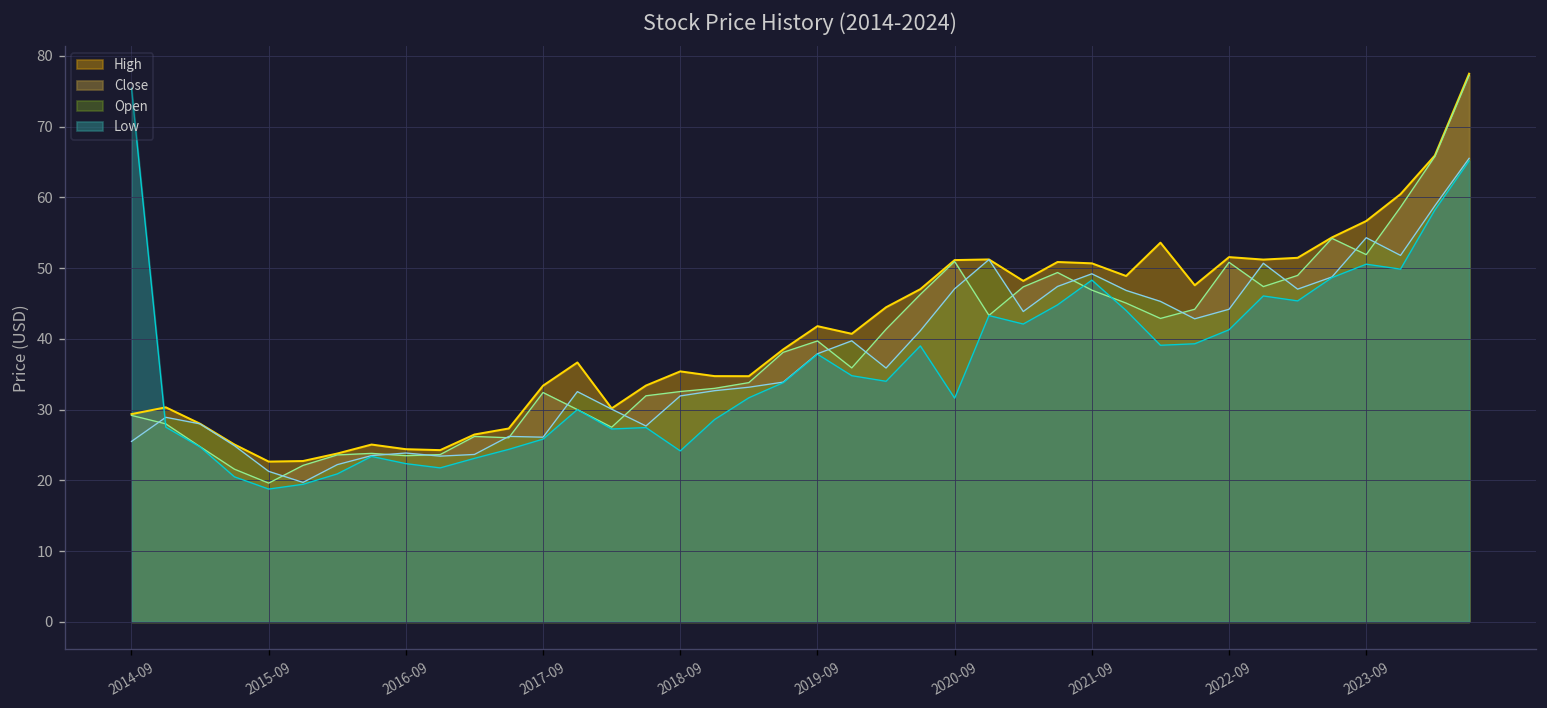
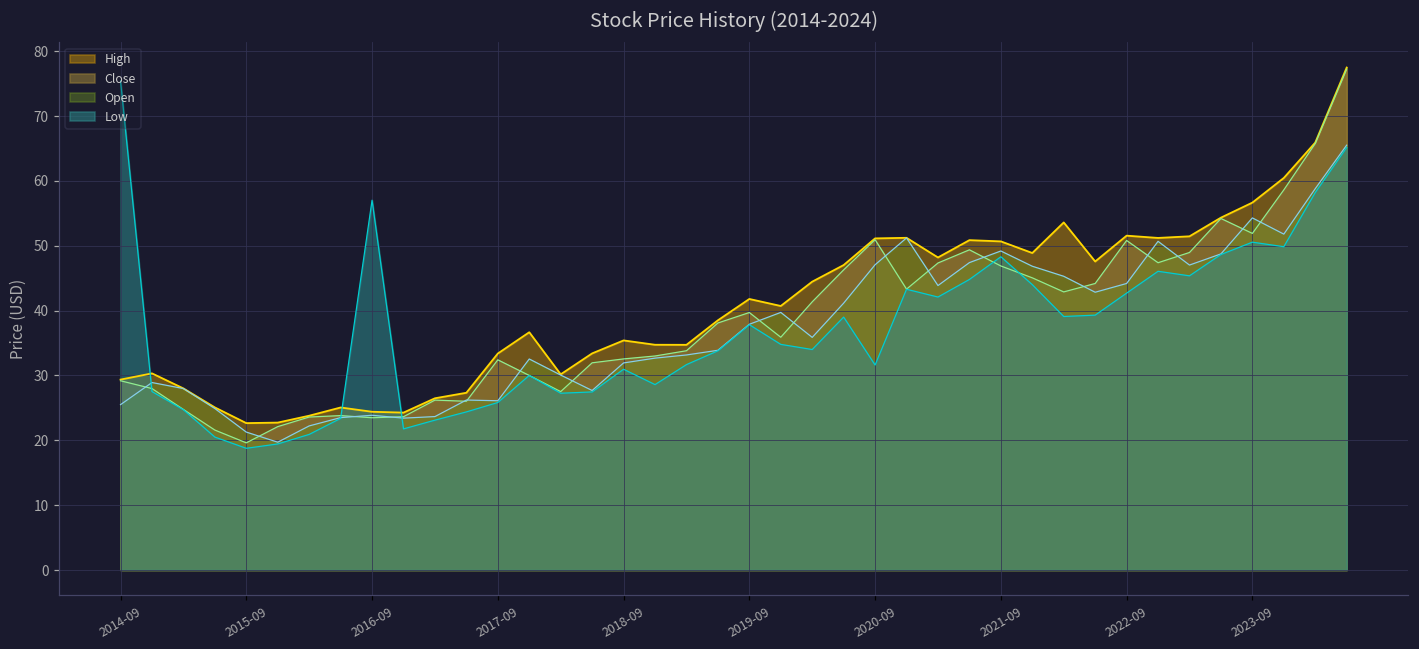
  {
    "Low": {
      "2015-09": 19,
-     "2016-09": 22,
-     "2018-09": 24,
+     "2016-09": 57,
+     "2018-09": 31,
      "2020-09": 32,
      "2021-09": 48,
-     "2022-09": 41,
+     "2022-09": 43,
      "2023-09": 51
    }
  }
